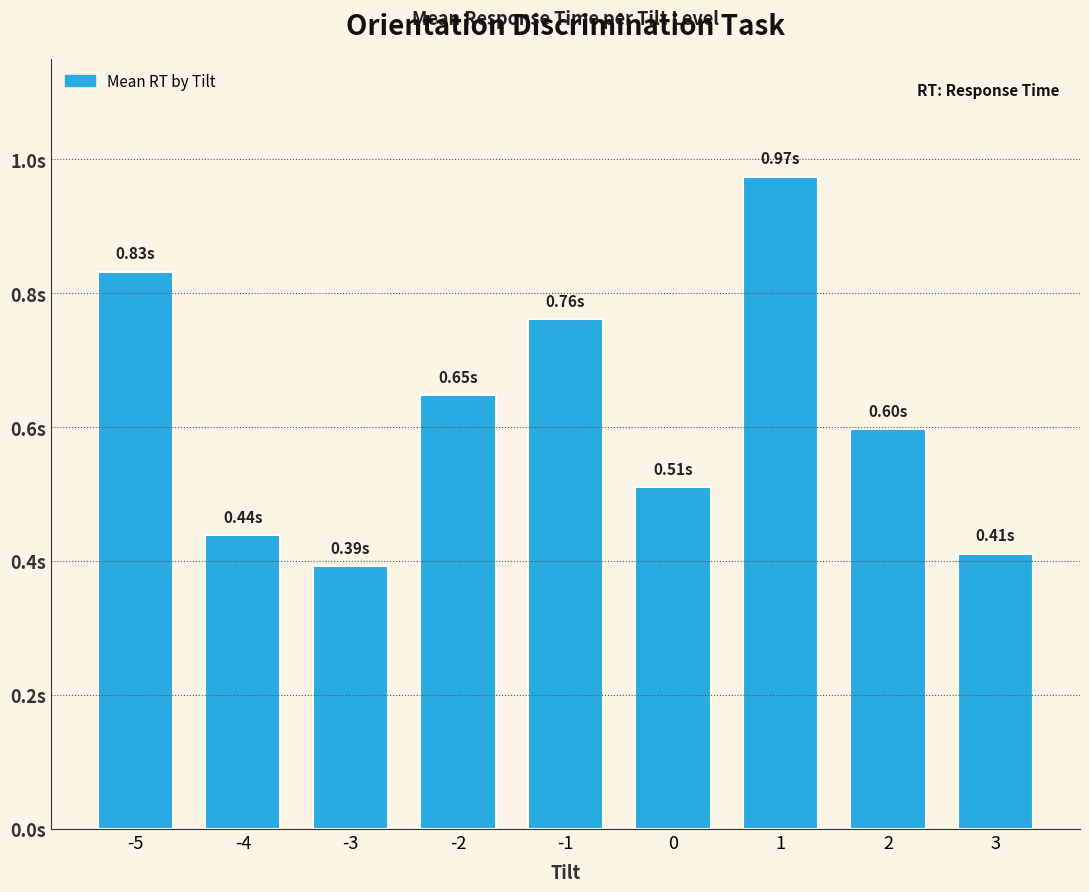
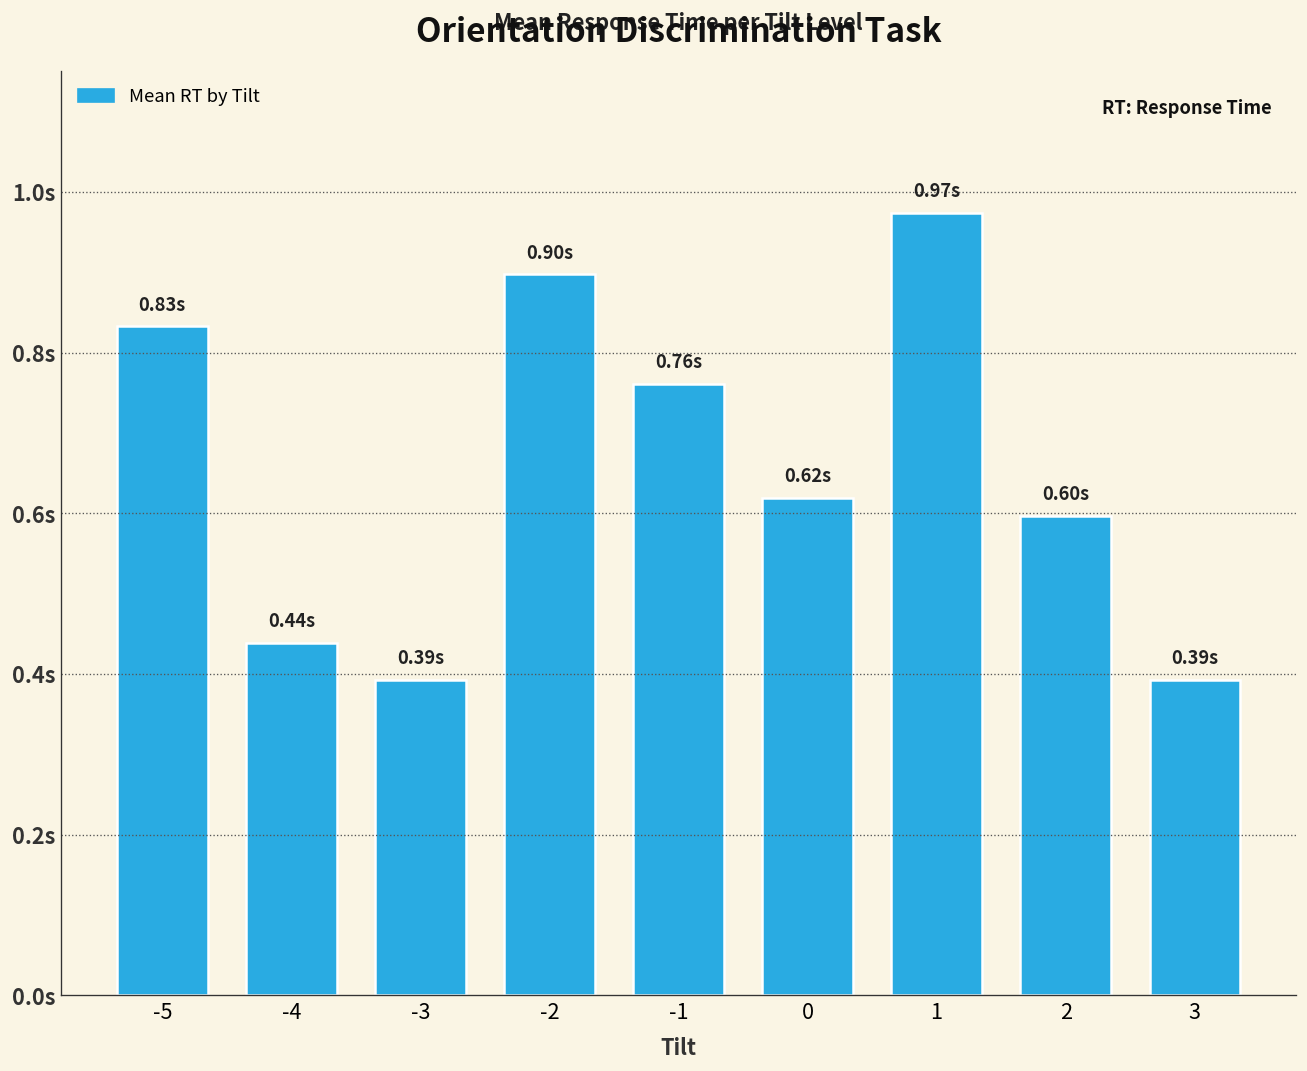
  {
    "-5": "0.83s",
    "-4": "0.44s",
    "-3": "0.39s",
-   "-2": "0.65s",
+   "-2": "0.90s",
    "-1": "0.76s",
-   "0": "0.51s",
+   "0": "0.62s",
    "1": "0.97s",
    "2": "0.60s",
-   "3": "0.41s"
+   "3": "0.39s"
  }
